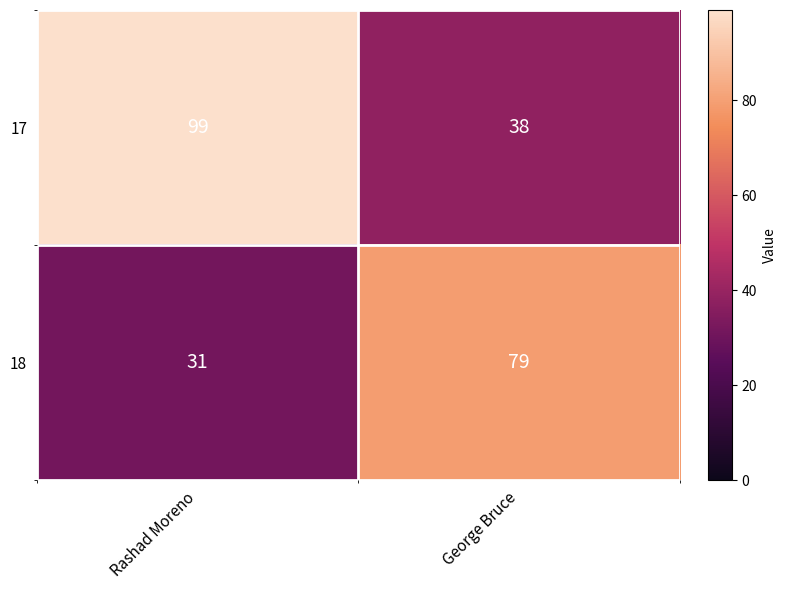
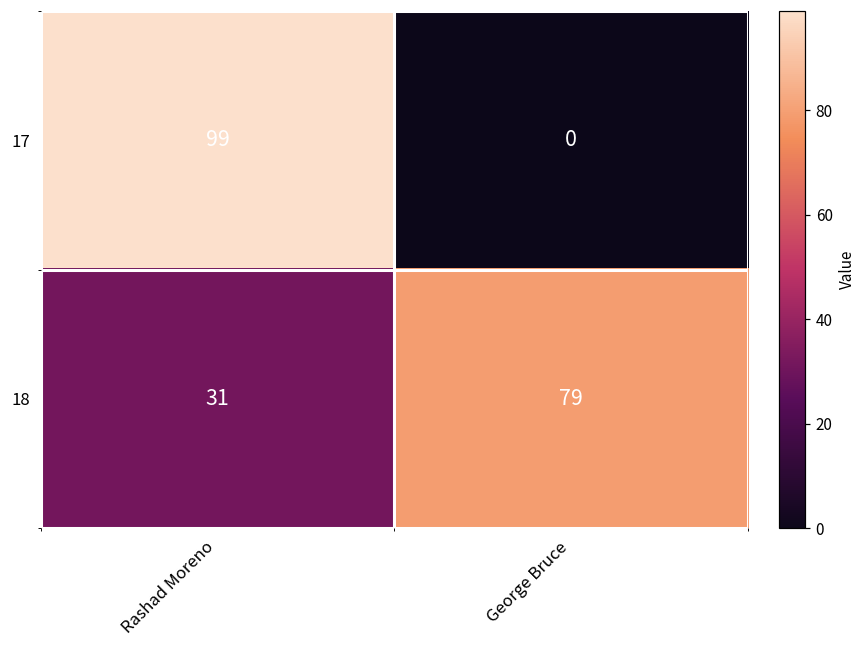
  {
    "17": {
      "Rashad Moreno": 99,
-     "George Bruce": 38
+     "George Bruce": 0
    },
    "18": {
      "Rashad Moreno": 31,
      "George Bruce": 79
    }
  }
